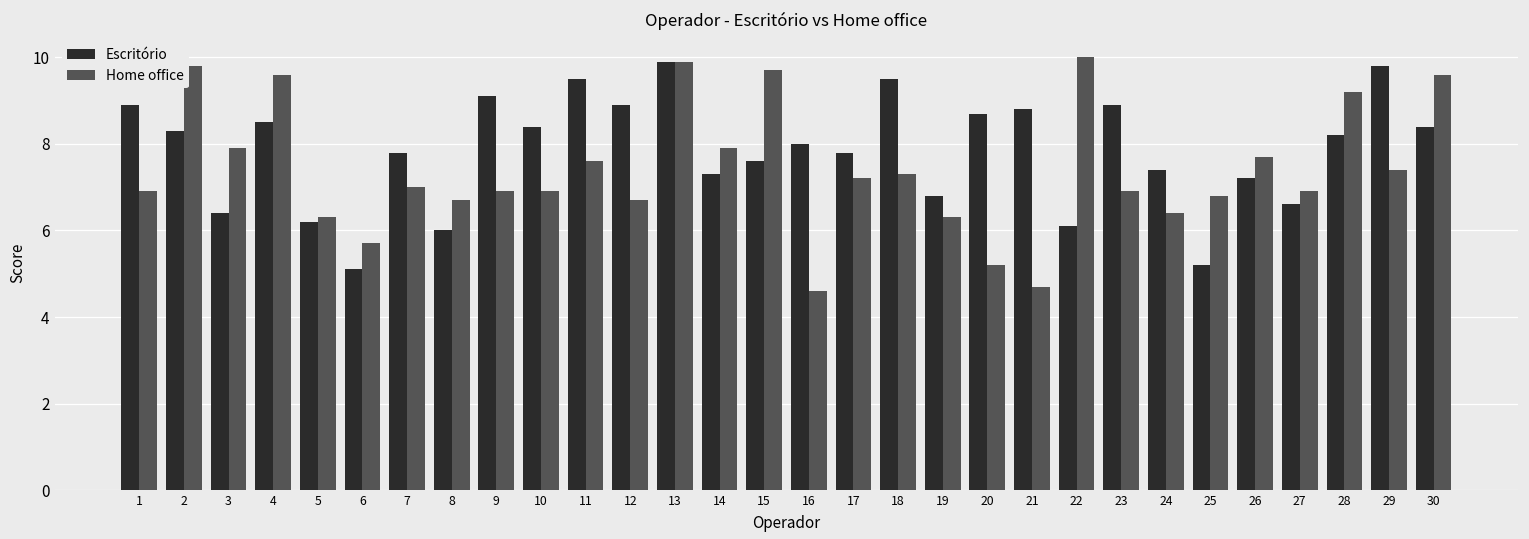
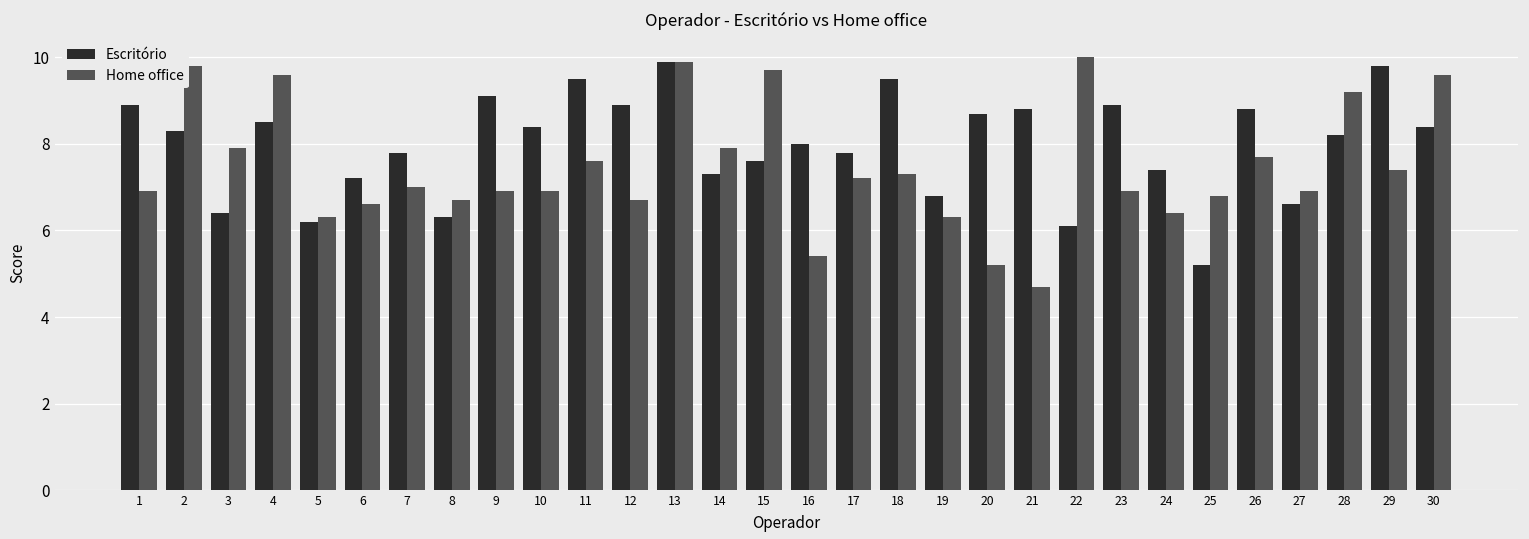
  {
    "Escritório": {
      "1": 8.9,
      "2": 8.3,
      "3": 6.4,
      "4": 8.5,
      "5": 6.2,
-     "6": 5.1,
+     "6": 7.2,
      "7": 7.8,
-     "8": 6.0,
+     "8": 6.3,
      "9": 9.1,
      "10": 8.4,
      "11": 9.5,
      "12": 8.9,
      "13": 9.9,
      "14": 7.3,
      "15": 7.6,
      "16": 8.0,
      "17": 7.8,
      "18": 9.5,
      "19": 6.8,
      "20": 8.7,
      "21": 8.8,
      "22": 6.1,
      "23": 8.9,
      "24": 7.4,
      "25": 5.2,
-     "26": 7.2,
+     "26": 8.8,
      "27": 6.6,
      "28": 8.2,
      "29": 9.8,
      "30": 8.4
    },
    "Home office": {
      "1": 6.9,
      "2": 9.8,
      "3": 7.9,
      "4": 9.6,
      "5": 6.3,
-     "6": 5.7,
+     "6": 6.6,
      "7": 7.0,
      "8": 6.7,
      "9": 6.9,
      "10": 6.9,
      "11": 7.6,
      "12": 6.7,
      "13": 9.9,
      "14": 7.9,
      "15": 9.7,
-     "16": 4.6,
+     "16": 5.4,
      "17": 7.2,
      "18": 7.3,
      "19": 6.3,
      "20": 5.2,
      "21": 4.7,
      "22": 10.0,
      "23": 6.9,
      "24": 6.4,
      "25": 6.8,
      "26": 7.7,
      "27": 6.9,
      "28": 9.2,
      "29": 7.4,
      "30": 9.6
    }
  }
